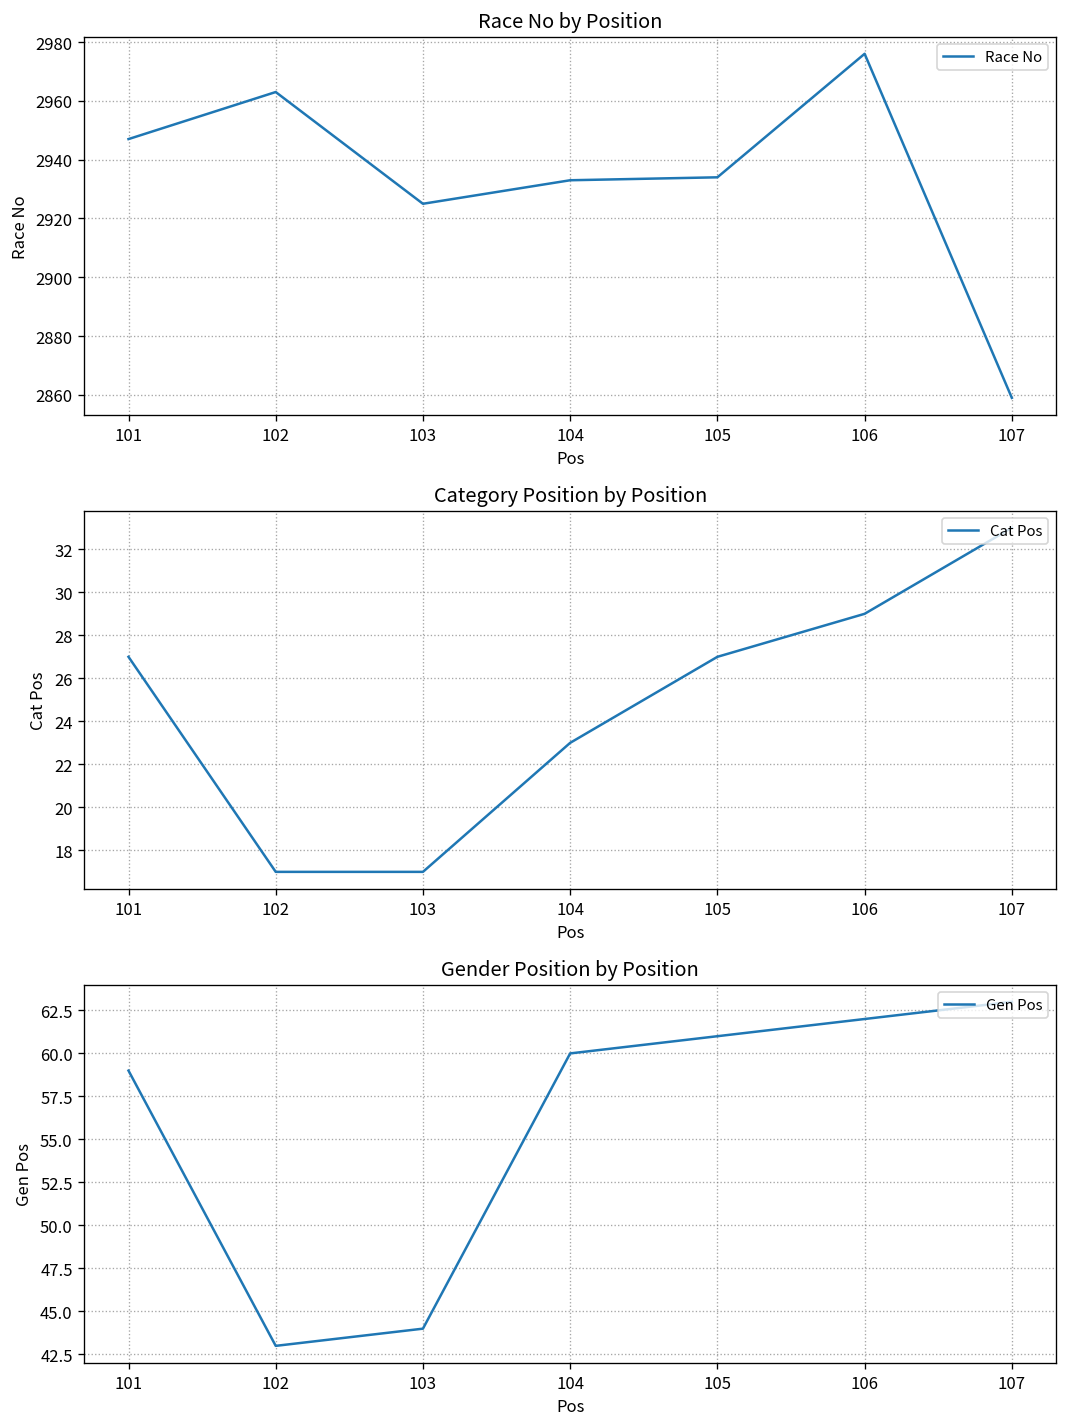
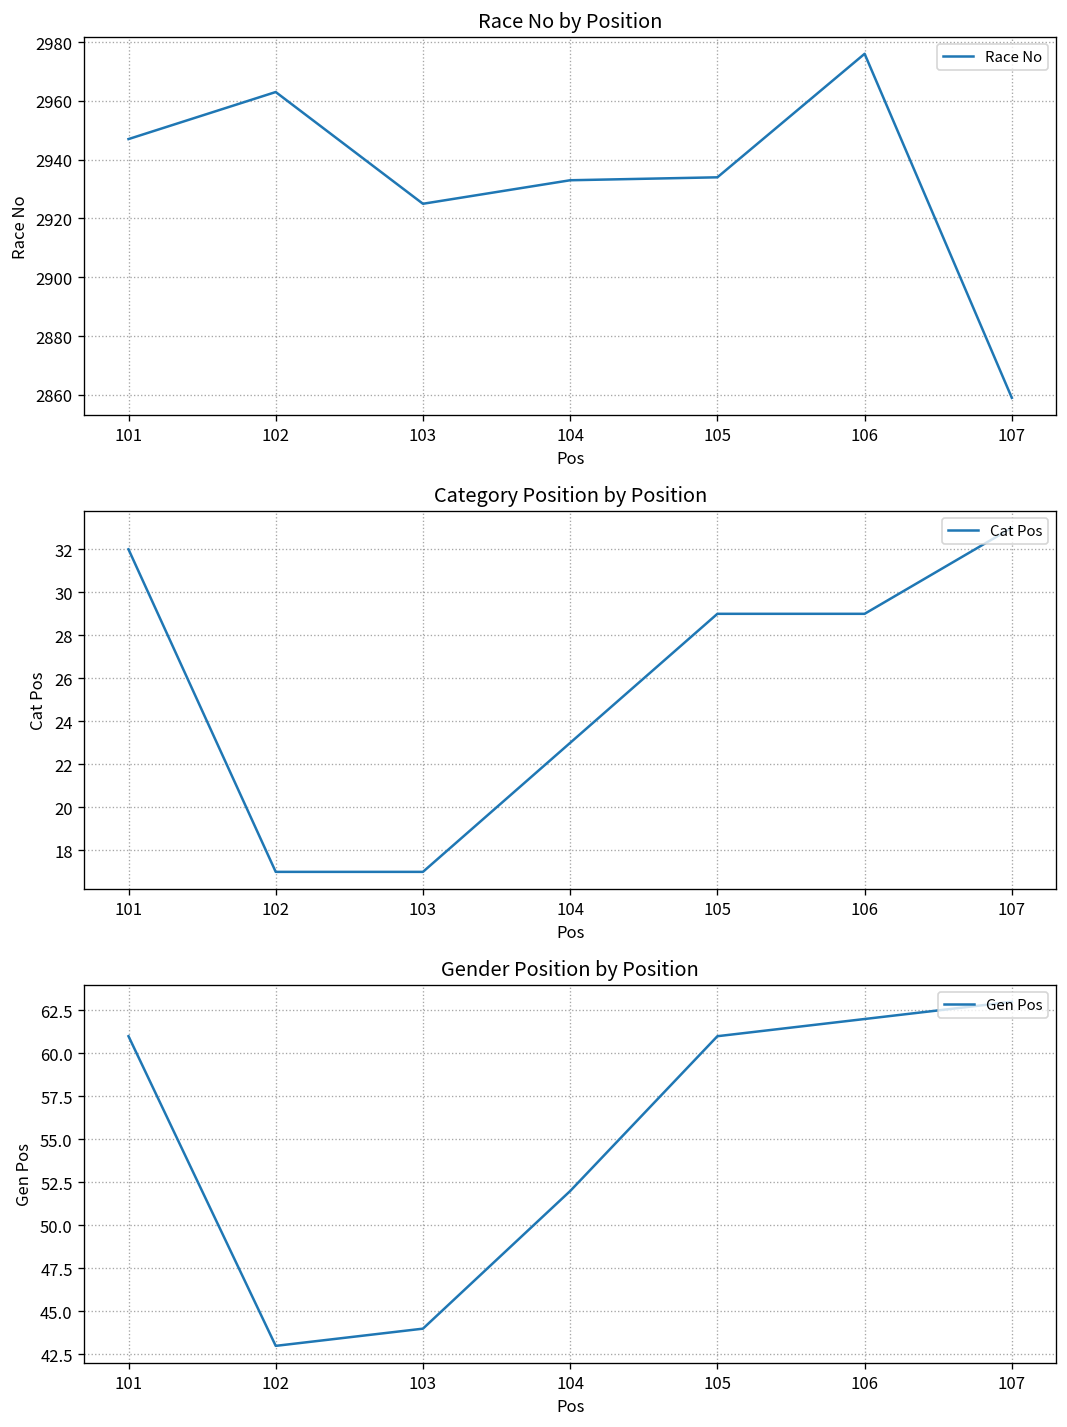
  {
    "Race No by Position": {
      "101": 2947,
      "102": 2963,
      "103": 2925,
      "104": 2933,
      "105": 2934,
      "106": 2976,
      "107": 2859
    },
    "Category Position by Position": {
-     "101": 27,
+     "101": 32,
      "102": 17,
      "103": 17,
      "104": 23,
-     "105": 27,
+     "105": 29,
      "106": 29
    },
    "Gender Position by Position": {
-     "101": 59,
+     "101": 61,
      "102": 43,
      "103": 44,
-     "104": 60,
+     "104": 52,
      "105": 61,
      "106": 62
    }
  }
